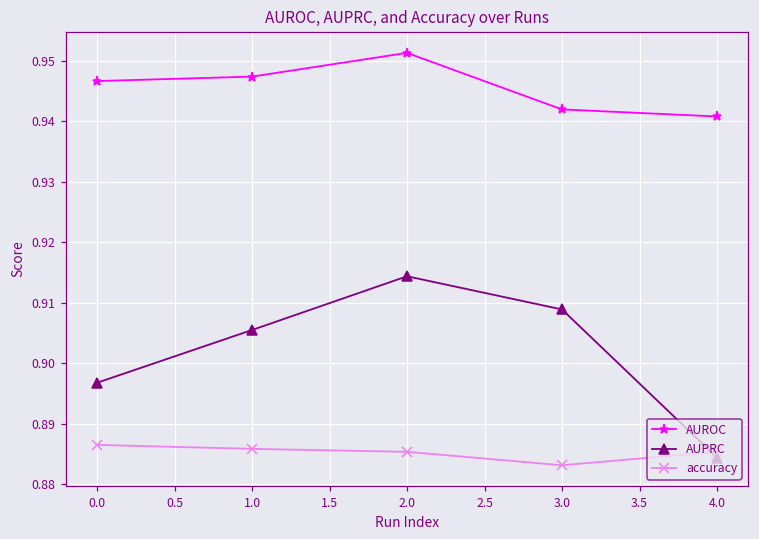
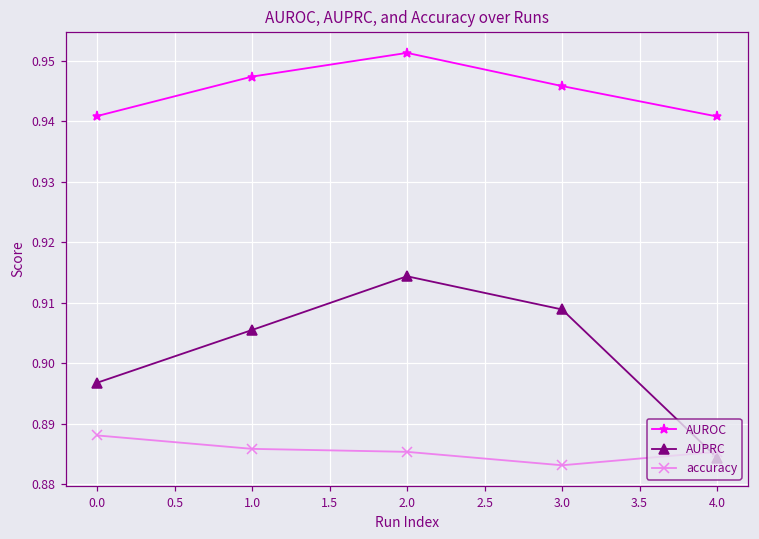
  {
    "AUROC": {
-     "0.0": 0.947,
+     "0.0": 0.941,
      "1.0": 0.947,
      "2.0": 0.951,
-     "3.0": 0.942,
+     "3.0": 0.946,
      "4.0": 0.941
    },
    "AUPRC": {
      "0.0": 0.897,
      "1.0": 0.905,
      "2.0": 0.914,
      "3.0": 0.909
    },
    "accuracy": {
-     "0.0": 0.886,
+     "0.0": 0.888,
      "1.0": 0.886,
      "2.0": 0.885,
      "3.0": 0.883
    }
  }
